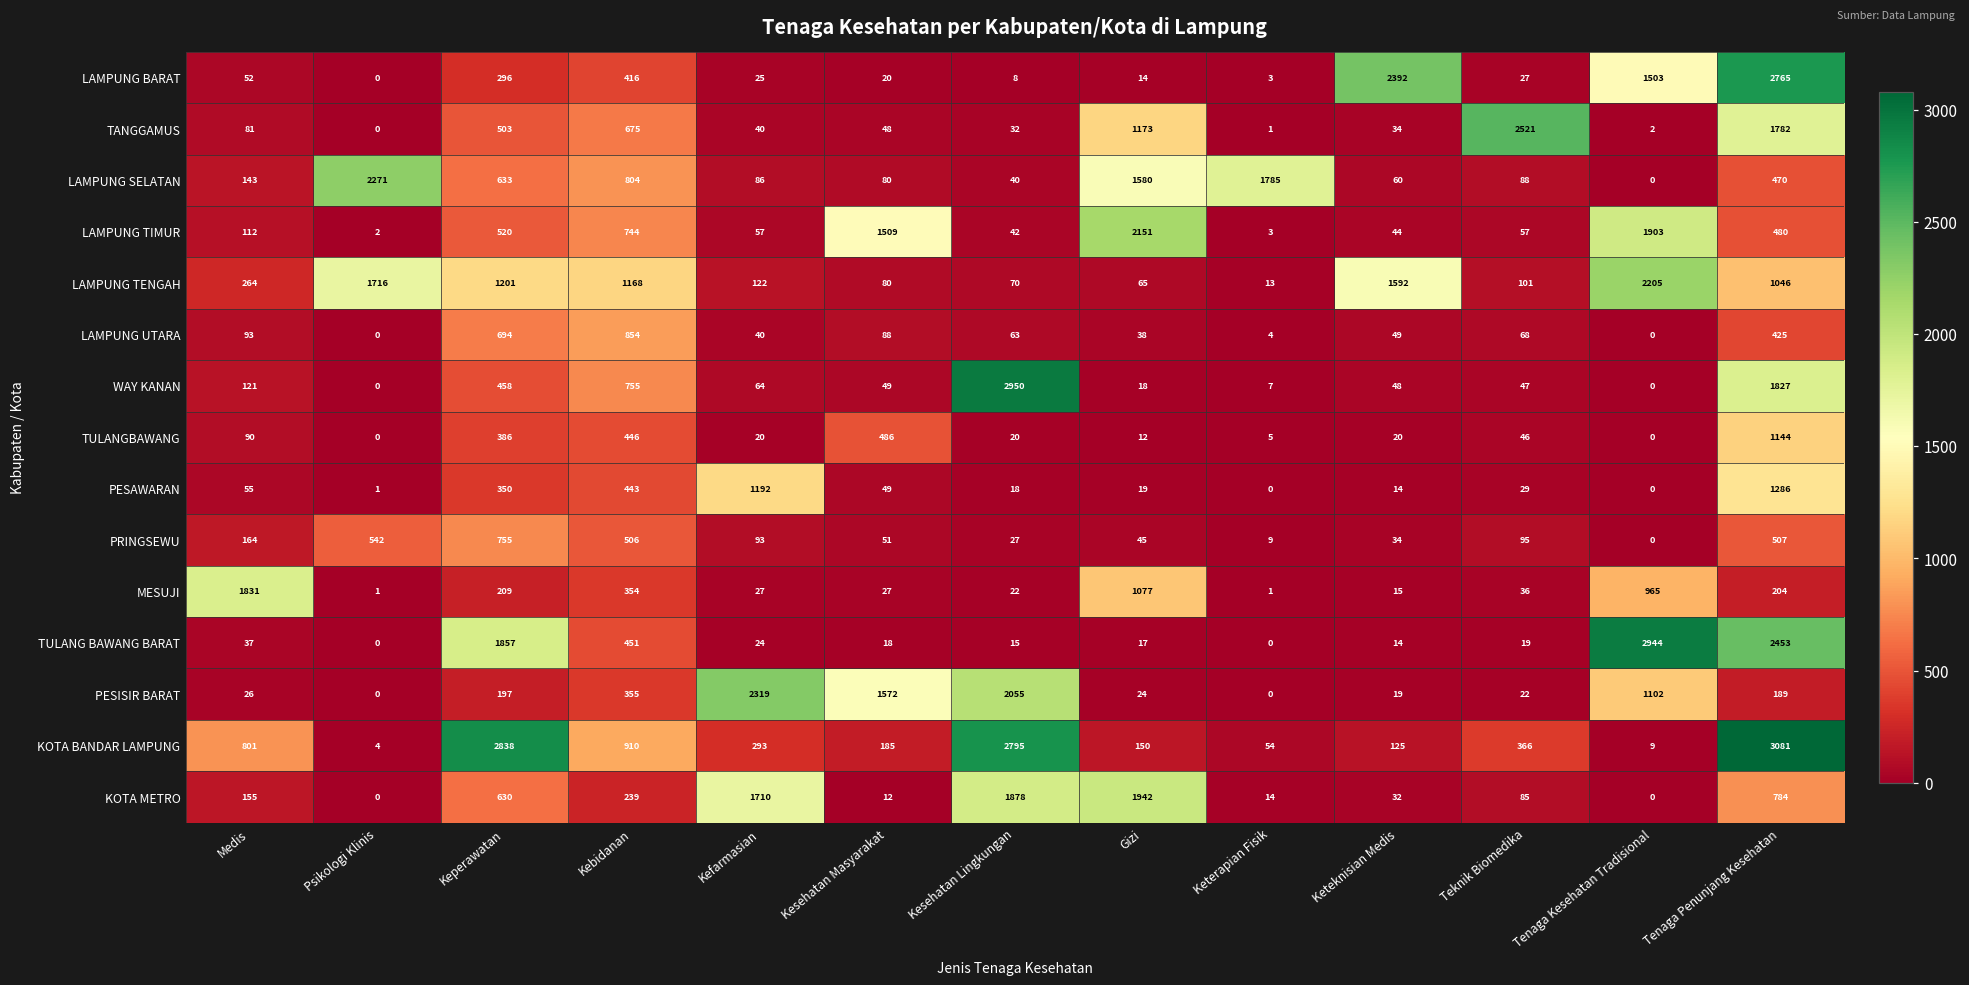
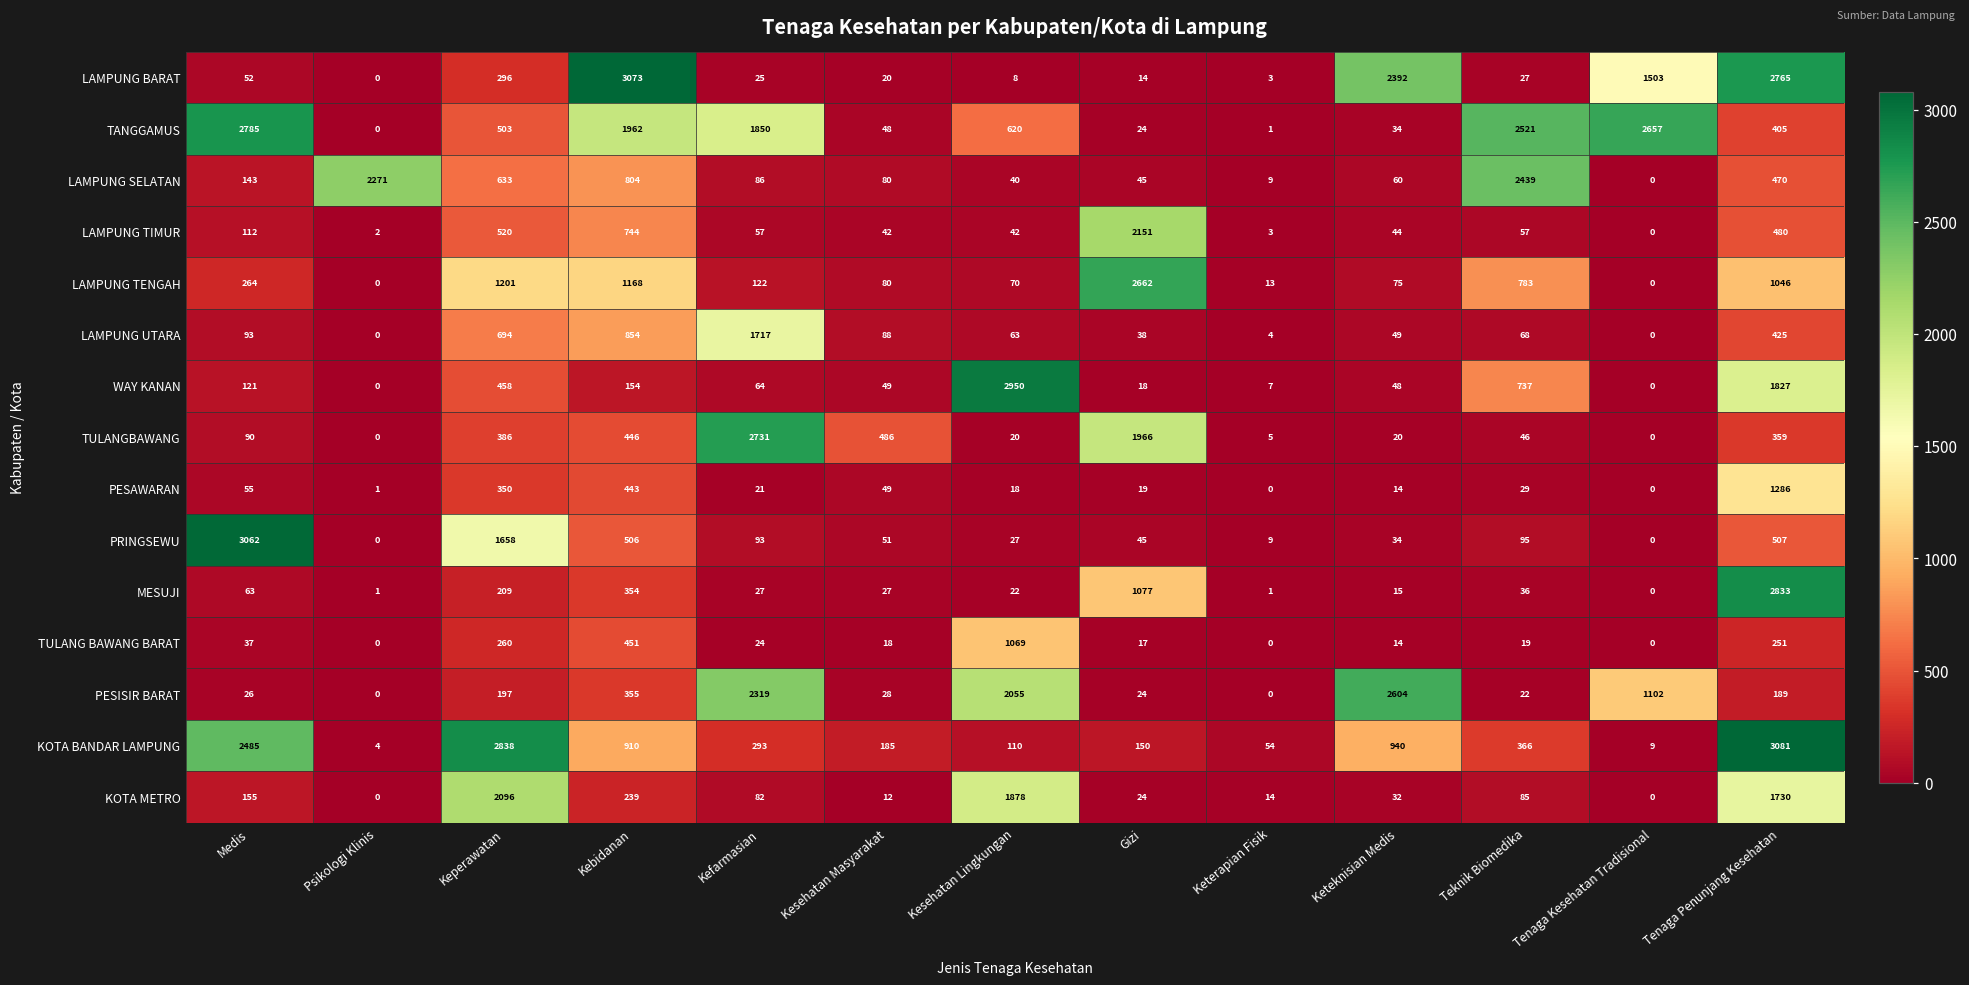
  {
    "LAMPUNG BARAT": {
      "Medis": 52,
      "Psikologi Klinis": 0,
      "Keperawatan": 296,
-     "Kebidanan": 416,
+     "Kebidanan": 3073,
      "Kefarmasian": 25,
      "Kesehatan Masyarakat": 20,
      "Kesehatan Lingkungan": 8,
      "Gizi": 14,
      "Keterapian Fisik": 3,
      "Keteknisian Medis": 2392,
      "Teknik Biomedika": 27,
      "Tenaga Kesehatan Tradisional": 1503,
      "Tenaga Penunjang Kesehatan": 2765
    },
    "TANGGAMUS": {
-     "Medis": 81,
+     "Medis": 2785,
      "Psikologi Klinis": 0,
      "Keperawatan": 503,
-     "Kebidanan": 675,
-     "Kefarmasian": 40,
+     "Kebidanan": 1962,
+     "Kefarmasian": 1850,
      "Kesehatan Masyarakat": 48,
-     "Kesehatan Lingkungan": 32,
-     "Gizi": 1173,
+     "Kesehatan Lingkungan": 620,
+     "Gizi": 24,
      "Keterapian Fisik": 1,
      "Keteknisian Medis": 34,
      "Teknik Biomedika": 2521,
-     "Tenaga Kesehatan Tradisional": 2,
-     "Tenaga Penunjang Kesehatan": 1782
+     "Tenaga Kesehatan Tradisional": 2657,
+     "Tenaga Penunjang Kesehatan": 405
    },
    "LAMPUNG SELATAN": {
      "Medis": 143,
      "Psikologi Klinis": 2271,
      "Keperawatan": 633,
      "Kebidanan": 804,
      "Kefarmasian": 86,
      "Kesehatan Masyarakat": 80,
      "Kesehatan Lingkungan": 40,
-     "Gizi": 1580,
-     "Keterapian Fisik": 1785,
+     "Gizi": 45,
+     "Keterapian Fisik": 9,
      "Keteknisian Medis": 60,
-     "Teknik Biomedika": 88,
+     "Teknik Biomedika": 2439,
      "Tenaga Kesehatan Tradisional": 0,
      "Tenaga Penunjang Kesehatan": 470
    },
    "LAMPUNG TIMUR": {
      "Medis": 112,
      "Psikologi Klinis": 2,
      "Keperawatan": 520,
      "Kebidanan": 744,
      "Kefarmasian": 57,
-     "Kesehatan Masyarakat": 1509,
+     "Kesehatan Masyarakat": 42,
      "Kesehatan Lingkungan": 42,
      "Gizi": 2151,
      "Keterapian Fisik": 3,
      "Keteknisian Medis": 44,
      "Teknik Biomedika": 57,
-     "Tenaga Kesehatan Tradisional": 1903,
+     "Tenaga Kesehatan Tradisional": 0,
      "Tenaga Penunjang Kesehatan": 480
    },
    "LAMPUNG TENGAH": {
      "Medis": 264,
-     "Psikologi Klinis": 1716,
+     "Psikologi Klinis": 0,
      "Keperawatan": 1201,
      "Kebidanan": 1168,
      "Kefarmasian": 122,
      "Kesehatan Masyarakat": 80,
      "Kesehatan Lingkungan": 70,
-     "Gizi": 65,
+     "Gizi": 2662,
      "Keterapian Fisik": 13,
-     "Keteknisian Medis": 1592,
-     "Teknik Biomedika": 101,
-     "Tenaga Kesehatan Tradisional": 2205,
+     "Keteknisian Medis": 75,
+     "Teknik Biomedika": 783,
+     "Tenaga Kesehatan Tradisional": 0,
      "Tenaga Penunjang Kesehatan": 1046
    },
    "LAMPUNG UTARA": {
      "Medis": 93,
      "Psikologi Klinis": 0,
      "Keperawatan": 694,
      "Kebidanan": 854,
-     "Kefarmasian": 40,
+     "Kefarmasian": 1717,
      "Kesehatan Masyarakat": 88,
      "Kesehatan Lingkungan": 63,
      "Gizi": 38,
      "Keterapian Fisik": 4,
      "Keteknisian Medis": 49,
      "Teknik Biomedika": 68,
      "Tenaga Kesehatan Tradisional": 0,
      "Tenaga Penunjang Kesehatan": 425
    },
    "WAY KANAN": {
      "Medis": 121,
      "Psikologi Klinis": 0,
      "Keperawatan": 458,
-     "Kebidanan": 755,
+     "Kebidanan": 154,
      "Kefarmasian": 64,
      "Kesehatan Masyarakat": 49,
      "Kesehatan Lingkungan": 2950,
      "Gizi": 18,
      "Keterapian Fisik": 7,
      "Keteknisian Medis": 48,
-     "Teknik Biomedika": 47,
+     "Teknik Biomedika": 737,
      "Tenaga Kesehatan Tradisional": 0,
      "Tenaga Penunjang Kesehatan": 1827
    },
    "TULANGBAWANG": {
      "Medis": 90,
      "Psikologi Klinis": 0,
      "Keperawatan": 386,
      "Kebidanan": 446,
-     "Kefarmasian": 20,
+     "Kefarmasian": 2731,
      "Kesehatan Masyarakat": 486,
      "Kesehatan Lingkungan": 20,
-     "Gizi": 12,
+     "Gizi": 1966,
      "Keterapian Fisik": 5,
      "Keteknisian Medis": 20,
      "Teknik Biomedika": 46,
      "Tenaga Kesehatan Tradisional": 0,
-     "Tenaga Penunjang Kesehatan": 1144
+     "Tenaga Penunjang Kesehatan": 359
    },
    "PESAWARAN": {
      "Medis": 55,
      "Psikologi Klinis": 1,
      "Keperawatan": 350,
      "Kebidanan": 443,
-     "Kefarmasian": 1192,
+     "Kefarmasian": 21,
      "Kesehatan Masyarakat": 49,
      "Kesehatan Lingkungan": 18,
      "Gizi": 19,
      "Keterapian Fisik": 0,
      "Keteknisian Medis": 14,
      "Teknik Biomedika": 29,
      "Tenaga Kesehatan Tradisional": 0,
      "Tenaga Penunjang Kesehatan": 1286
    },
    "PRINGSEWU": {
-     "Medis": 164,
-     "Psikologi Klinis": 542,
-     "Keperawatan": 755,
+     "Medis": 3062,
+     "Psikologi Klinis": 0,
+     "Keperawatan": 1658,
      "Kebidanan": 506,
      "Kefarmasian": 93,
      "Kesehatan Masyarakat": 51,
      "Kesehatan Lingkungan": 27,
      "Gizi": 45,
      "Keterapian Fisik": 9,
      "Keteknisian Medis": 34,
      "Teknik Biomedika": 95,
      "Tenaga Kesehatan Tradisional": 0,
      "Tenaga Penunjang Kesehatan": 507
    },
    "MESUJI": {
-     "Medis": 1831,
+     "Medis": 63,
      "Psikologi Klinis": 1,
      "Keperawatan": 209,
      "Kebidanan": 354,
      "Kefarmasian": 27,
      "Kesehatan Masyarakat": 27,
      "Kesehatan Lingkungan": 22,
      "Gizi": 1077,
      "Keterapian Fisik": 1,
      "Keteknisian Medis": 15,
      "Teknik Biomedika": 36,
-     "Tenaga Kesehatan Tradisional": 965,
-     "Tenaga Penunjang Kesehatan": 204
+     "Tenaga Kesehatan Tradisional": 0,
+     "Tenaga Penunjang Kesehatan": 2833
    },
    "TULANG BAWANG BARAT": {
      "Medis": 37,
      "Psikologi Klinis": 0,
-     "Keperawatan": 1857,
+     "Keperawatan": 260,
      "Kebidanan": 451,
      "Kefarmasian": 24,
      "Kesehatan Masyarakat": 18,
-     "Kesehatan Lingkungan": 15,
+     "Kesehatan Lingkungan": 1069,
      "Gizi": 17,
      "Keterapian Fisik": 0,
      "Keteknisian Medis": 14,
      "Teknik Biomedika": 19,
-     "Tenaga Kesehatan Tradisional": 2944,
-     "Tenaga Penunjang Kesehatan": 2453
+     "Tenaga Kesehatan Tradisional": 0,
+     "Tenaga Penunjang Kesehatan": 251
    },
    "PESISIR BARAT": {
      "Medis": 26,
      "Psikologi Klinis": 0,
      "Keperawatan": 197,
      "Kebidanan": 355,
      "Kefarmasian": 2319,
-     "Kesehatan Masyarakat": 1572,
+     "Kesehatan Masyarakat": 28,
      "Kesehatan Lingkungan": 2055,
      "Gizi": 24,
      "Keterapian Fisik": 0,
-     "Keteknisian Medis": 19,
+     "Keteknisian Medis": 2604,
      "Teknik Biomedika": 22,
      "Tenaga Kesehatan Tradisional": 1102,
      "Tenaga Penunjang Kesehatan": 189
    },
    "KOTA BANDAR LAMPUNG": {
-     "Medis": 801,
+     "Medis": 2485,
      "Psikologi Klinis": 4,
      "Keperawatan": 2838,
      "Kebidanan": 910,
      "Kefarmasian": 293,
      "Kesehatan Masyarakat": 185,
-     "Kesehatan Lingkungan": 2795,
+     "Kesehatan Lingkungan": 110,
      "Gizi": 150,
      "Keterapian Fisik": 54,
-     "Keteknisian Medis": 125,
+     "Keteknisian Medis": 940,
      "Teknik Biomedika": 366,
      "Tenaga Kesehatan Tradisional": 9,
      "Tenaga Penunjang Kesehatan": 3081
    },
    "KOTA METRO": {
      "Medis": 155,
      "Psikologi Klinis": 0,
-     "Keperawatan": 630,
+     "Keperawatan": 2096,
      "Kebidanan": 239,
-     "Kefarmasian": 1710,
+     "Kefarmasian": 82,
      "Kesehatan Masyarakat": 12,
      "Kesehatan Lingkungan": 1878,
-     "Gizi": 1942,
+     "Gizi": 24,
      "Keterapian Fisik": 14,
      "Keteknisian Medis": 32,
      "Teknik Biomedika": 85,
      "Tenaga Kesehatan Tradisional": 0,
-     "Tenaga Penunjang Kesehatan": 784
+     "Tenaga Penunjang Kesehatan": 1730
    }
  }
